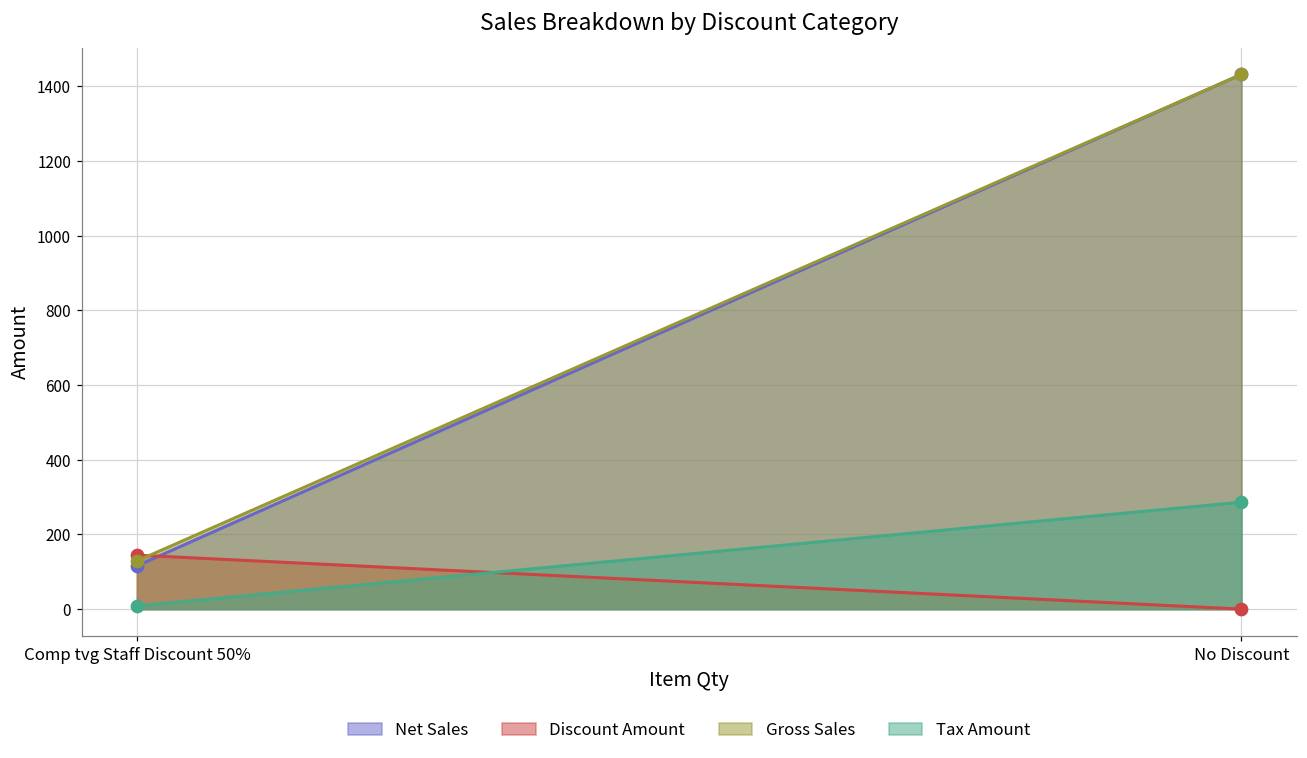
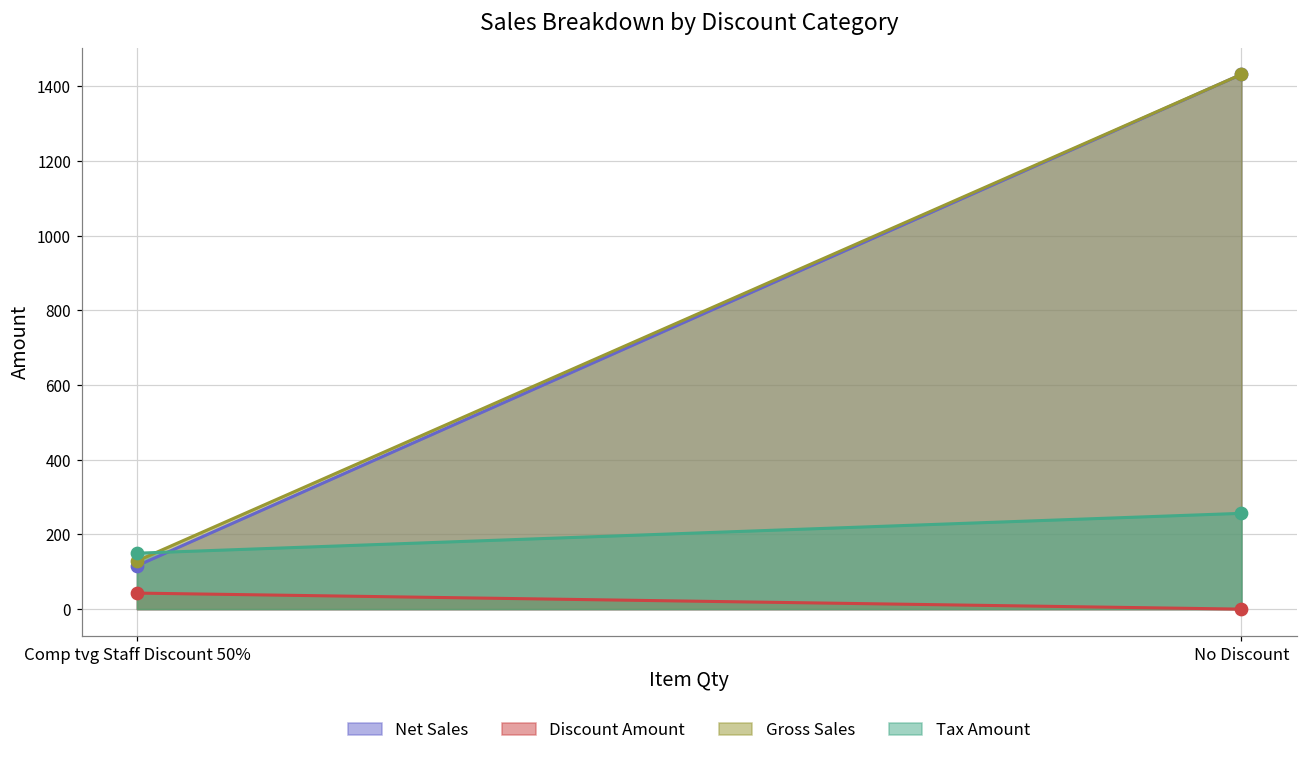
  {
    "Net Sales": {
      "Comp tvg Staff Discount 50%": 120
    },
    "Discount Amount": {
-     "Comp tvg Staff Discount 50%": 140,
+     "Comp tvg Staff Discount 50%": 40,
      "No Discount": 0
    },
    "Gross Sales": {
      "Comp tvg Staff Discount 50%": 130
    },
    "Tax Amount": {
-     "Comp tvg Staff Discount 50%": 10,
-     "No Discount": 290
+     "Comp tvg Staff Discount 50%": 150,
+     "No Discount": 260
    }
  }
